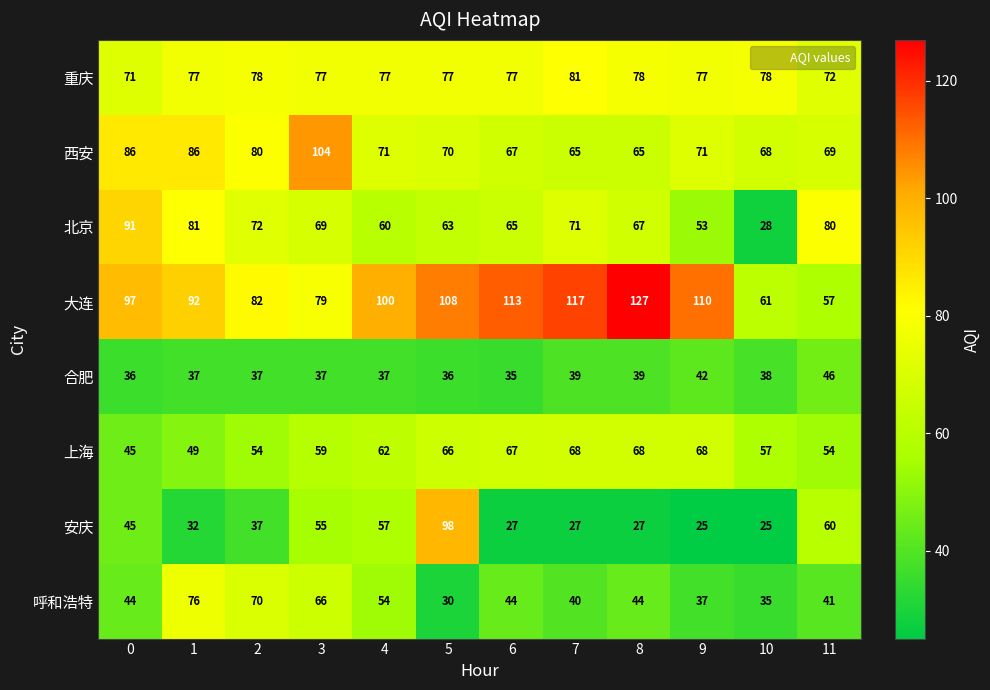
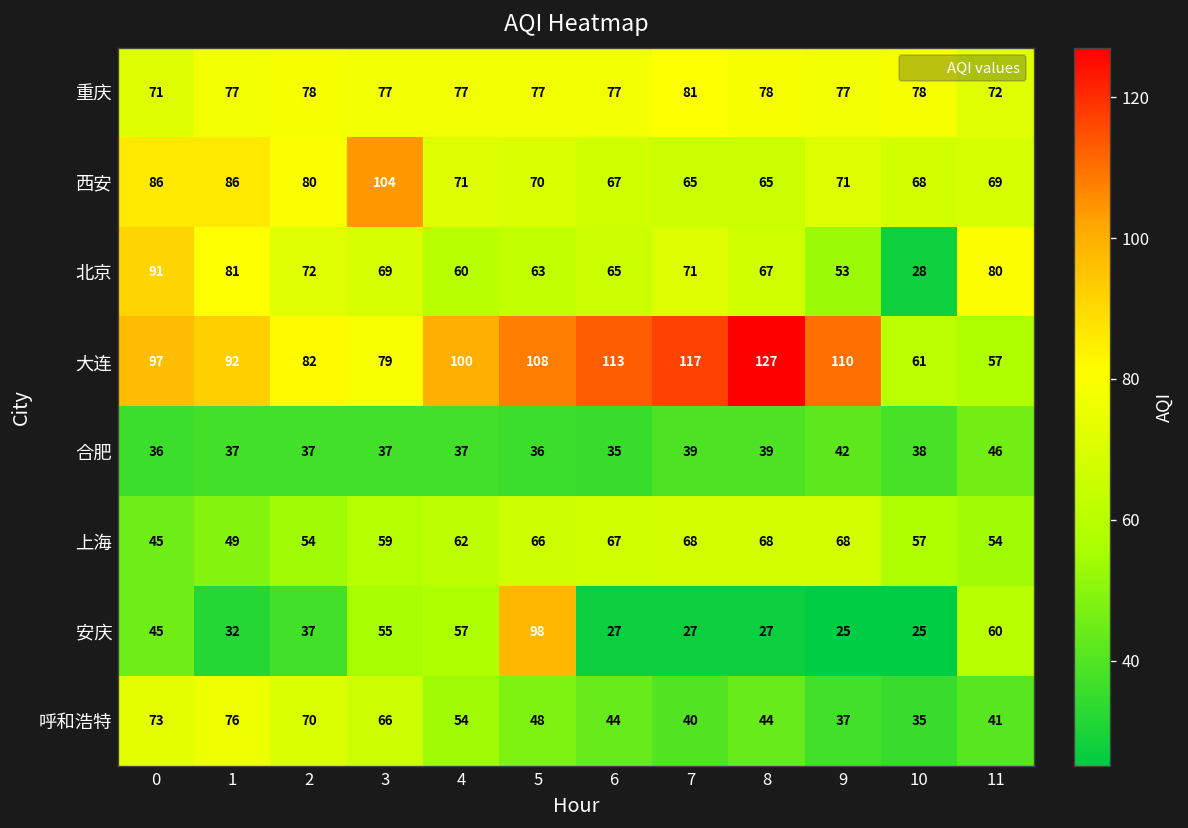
  {
    "重庆": {
      "0": 71,
      "1": 77,
      "2": 78,
      "3": 77,
      "4": 77,
      "5": 77,
      "6": 77,
      "7": 81,
      "8": 78,
      "9": 77,
      "10": 78,
      "11": 72
    },
    "西安": {
      "0": 86,
      "1": 86,
      "2": 80,
      "3": 104,
      "4": 71,
      "5": 70,
      "6": 67,
      "7": 65,
      "8": 65,
      "9": 71,
      "10": 68,
      "11": 69
    },
    "北京": {
      "0": 91,
      "1": 81,
      "2": 72,
      "3": 69,
      "4": 60,
      "5": 63,
      "6": 65,
      "7": 71,
      "8": 67,
      "9": 53,
      "10": 28,
      "11": 80
    },
    "大连": {
      "0": 97,
      "1": 92,
      "2": 82,
      "3": 79,
      "4": 100,
      "5": 108,
      "6": 113,
      "7": 117,
      "8": 127,
      "9": 110,
      "10": 61,
      "11": 57
    },
    "合肥": {
      "0": 36,
      "1": 37,
      "2": 37,
      "3": 37,
      "4": 37,
      "5": 36,
      "6": 35,
      "7": 39,
      "8": 39,
      "9": 42,
      "10": 38,
      "11": 46
    },
    "上海": {
      "0": 45,
      "1": 49,
      "2": 54,
      "3": 59,
      "4": 62,
      "5": 66,
      "6": 67,
      "7": 68,
      "8": 68,
      "9": 68,
      "10": 57,
      "11": 54
    },
    "安庆": {
      "0": 45,
      "1": 32,
      "2": 37,
      "3": 55,
      "4": 57,
      "5": 98,
      "6": 27,
      "7": 27,
      "8": 27,
      "9": 25,
      "10": 25,
      "11": 60
    },
    "呼和浩特": {
-     "0": 44,
+     "0": 73,
      "1": 76,
      "2": 70,
      "3": 66,
      "4": 54,
-     "5": 30,
+     "5": 48,
      "6": 44,
      "7": 40,
      "8": 44,
      "9": 37,
      "10": 35,
      "11": 41
    }
  }
